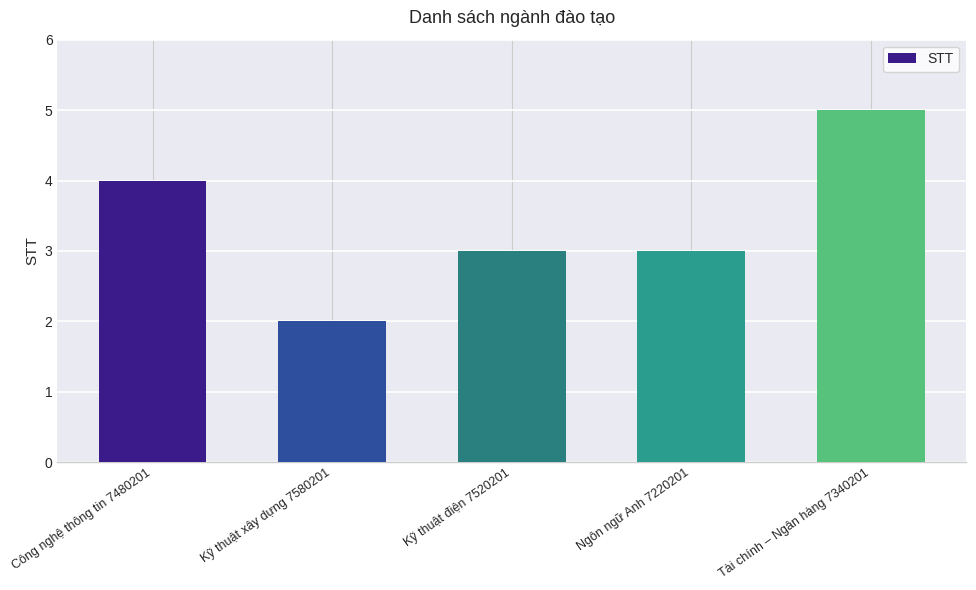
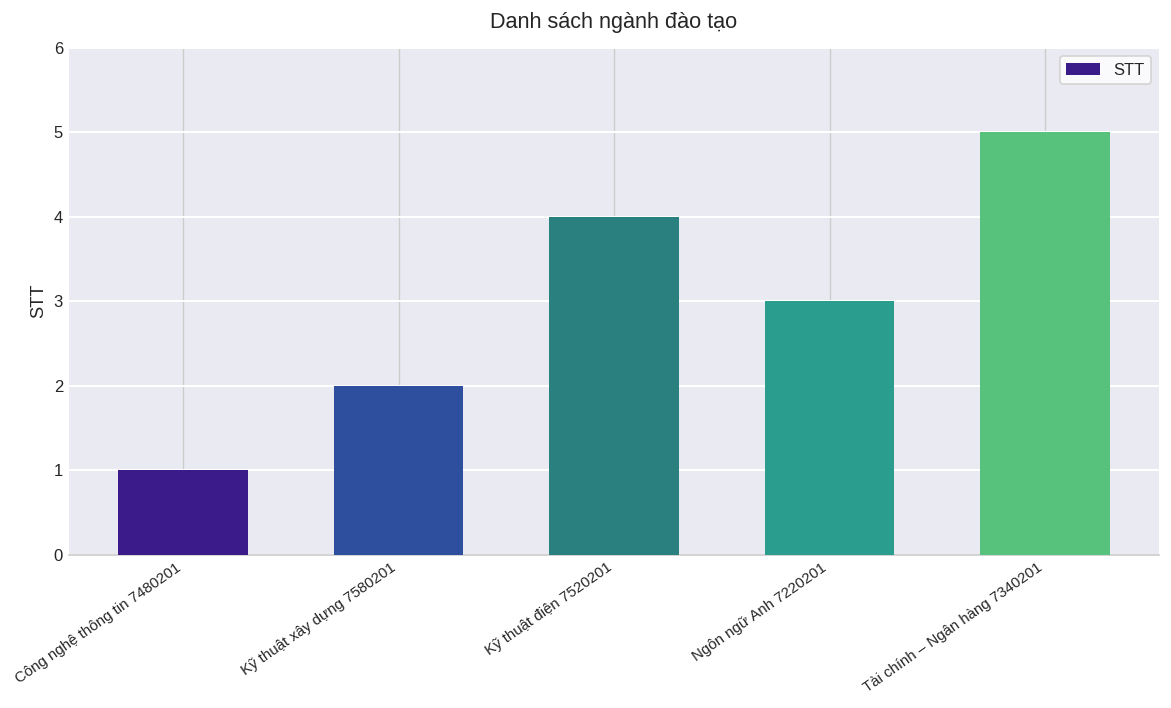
  {
-   "Công nghệ thông tin 7480201": 4,
+   "Công nghệ thông tin 7480201": 1,
    "Kỹ thuật xây dựng 7580201": 2,
-   "Kỹ thuật điện 7520201": 3,
+   "Kỹ thuật điện 7520201": 4,
    "Ngôn ngữ Anh 7220201": 3,
    "Tài chính – Ngân hàng 7340201": 5
  }
